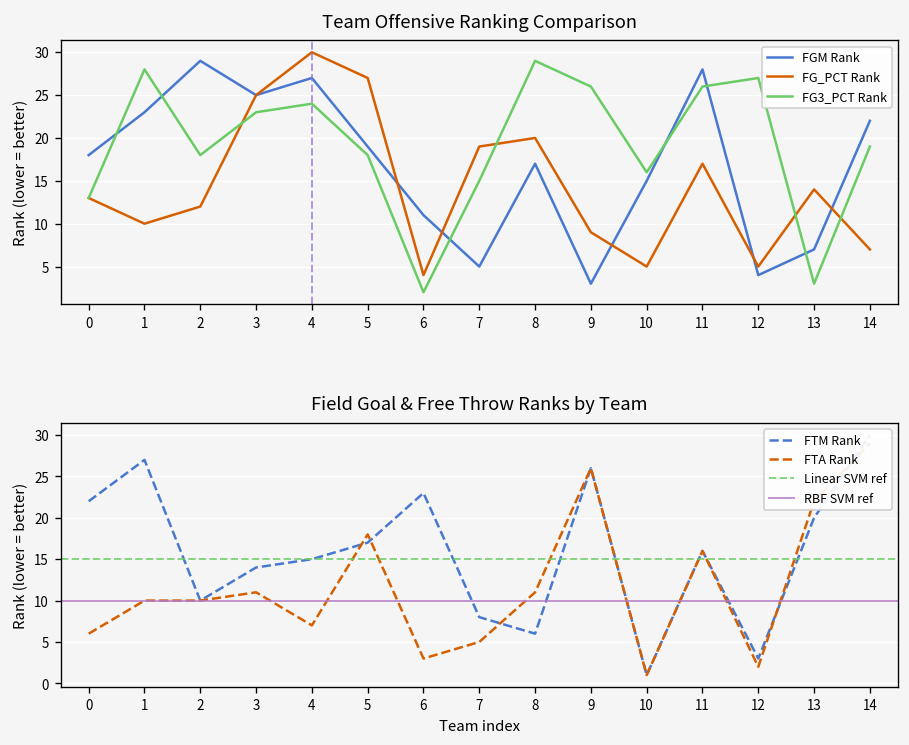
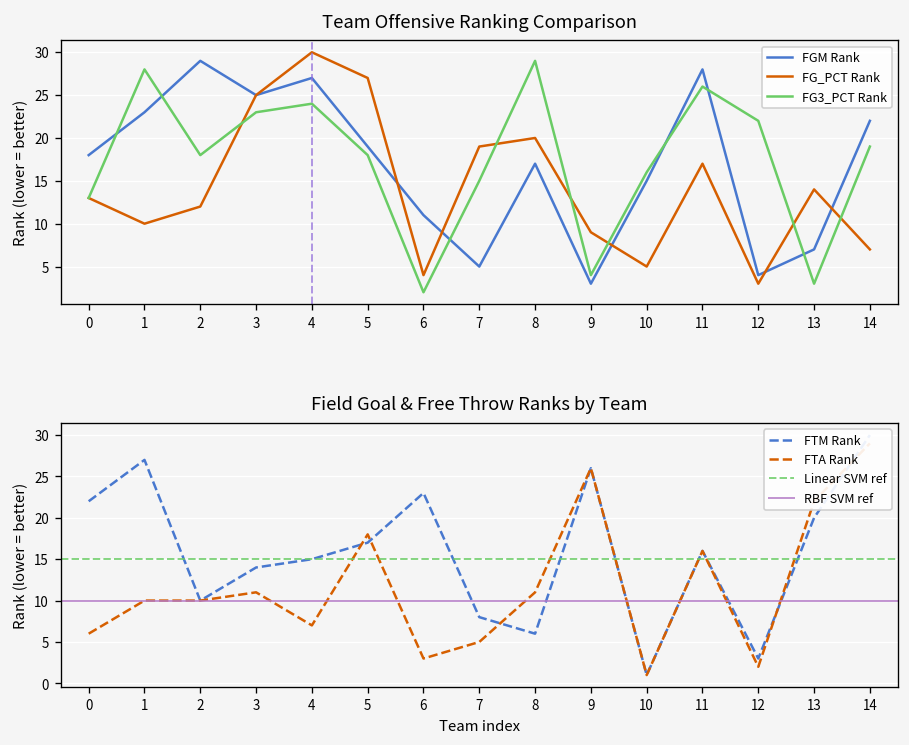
  {
    "Team Offensive Ranking Comparison": {
      "FGM Rank": {
        "0": 18,
        "1": 23,
        "2": 29,
        "4": 27,
        "5": 19,
        "6": 11,
        "7": 5,
        "8": 17,
        "9": 3,
        "10": 15,
        "11": 28,
        "12": 4,
        "13": 7,
        "14": 22
      },
      "FG_PCT Rank": {
        "1": 10,
        "2": 12,
        "4": 30,
        "5": 27,
        "6": 4,
        "7": 19,
        "8": 20,
        "9": 9,
        "10": 5,
        "11": 17,
-       "12": 5,
+       "12": 3,
        "13": 14,
        "14": 7
      },
      "FG3_PCT Rank": {
        "1": 28,
        "2": 18,
        "3": 23,
        "4": 24,
        "5": 18,
        "6": 2,
        "7": 15,
        "8": 29,
-       "9": 26,
+       "9": 4,
        "10": 16,
        "11": 26,
-       "12": 27,
+       "12": 22,
        "13": 3,
        "14": 19
      }
    },
    "Field Goal & Free Throw Ranks by Team": {
      "FTM Rank": {
        "0": 22,
        "1": 27,
        "3": 14,
        "4": 15,
        "5": 17,
        "6": 23,
        "7": 8,
        "8": 6,
        "12": 3,
        "13": 20
      },
      "FTA Rank": {
        "0": 6,
        "1": 10,
        "3": 11,
        "4": 7,
        "5": 18,
        "6": 3,
        "7": 5,
        "8": 11,
        "12": 2
      }
    }
  }
